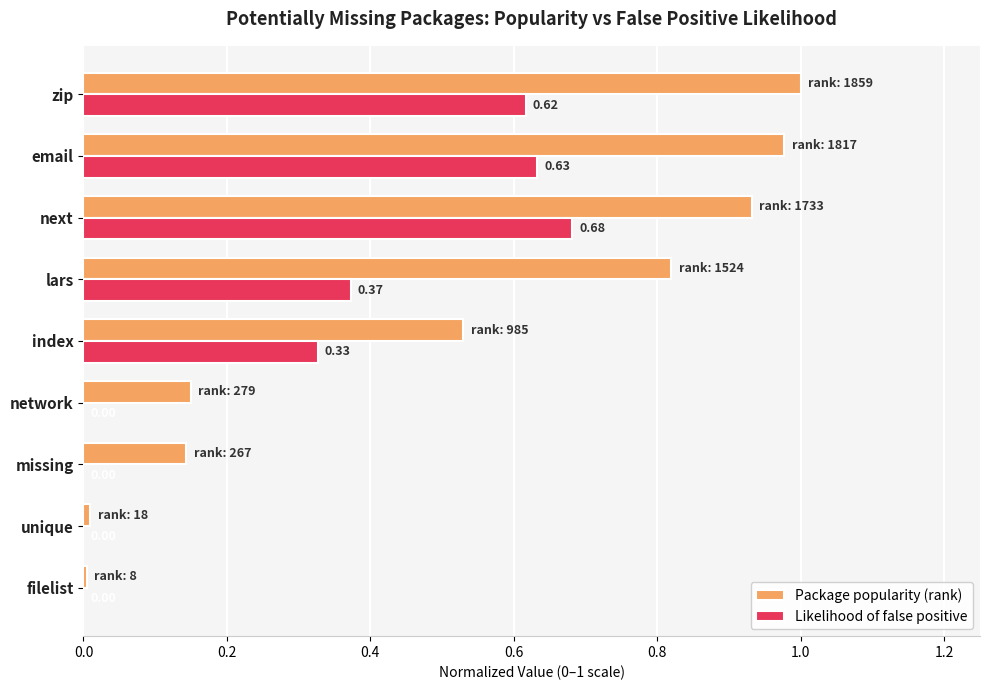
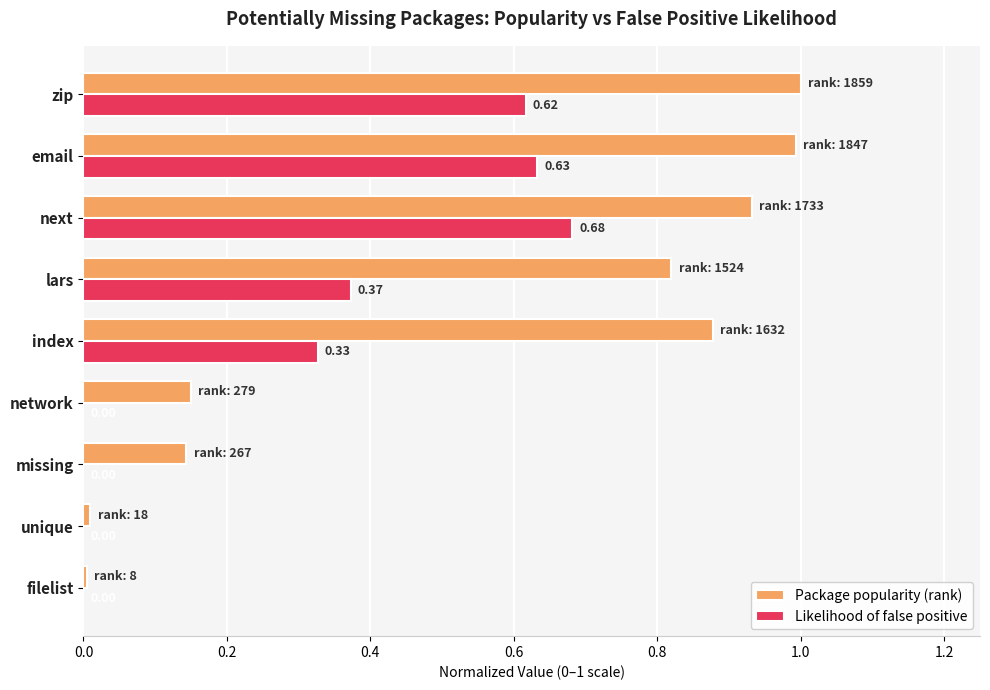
  {
    "Package popularity (rank)": {
-     "email": 1817,
-     "index": 985
+     "email": 1847,
+     "index": 1632
    },
    "Likelihood of false positive": {
      "zip": 0.62,
      "email": 0.63,
      "next": 0.68,
      "lars": 0.37,
      "index": 0.33
    }
  }
